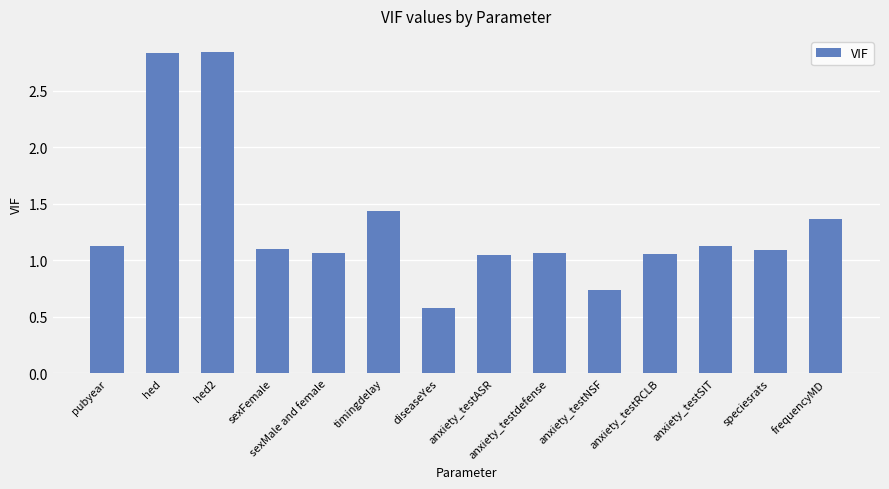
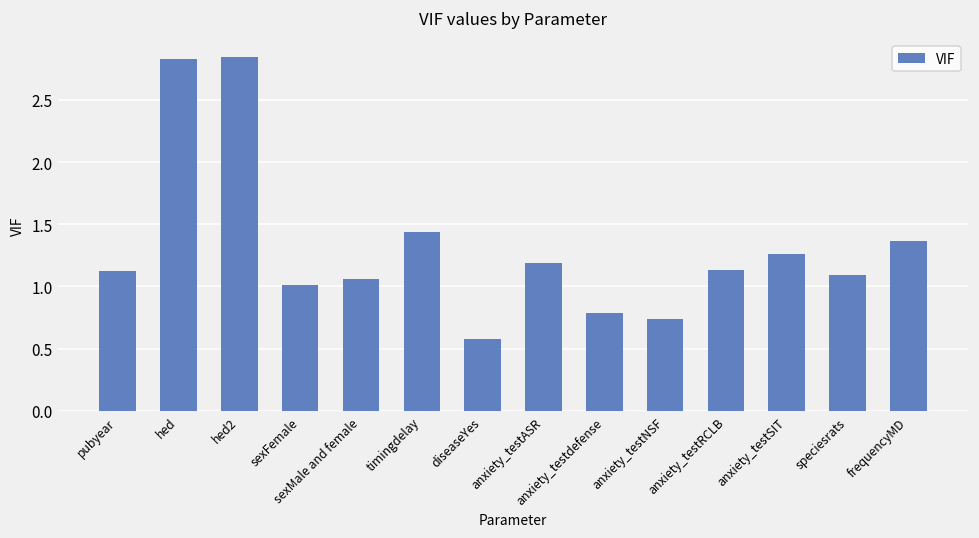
  {
    "pubyear": 1.13,
    "hed": 2.83,
    "hed2": 2.84,
-   "sexFemale": 1.10,
+   "sexFemale": 1.01,
    "sexMale and female": 1.06,
    "timingdelay": 1.44,
    "diseaseYes": 0.57,
-   "anxiety_testASR": 1.04,
-   "anxiety_testdefense": 1.06,
+   "anxiety_testASR": 1.19,
+   "anxiety_testdefense": 0.78,
    "anxiety_testNSF": 0.74,
-   "anxiety_testRCLB": 1.06,
-   "anxiety_testSIT": 1.13,
+   "anxiety_testRCLB": 1.14,
+   "anxiety_testSIT": 1.26,
    "speciesrats": 1.09,
    "frequencyMD": 1.36
  }
